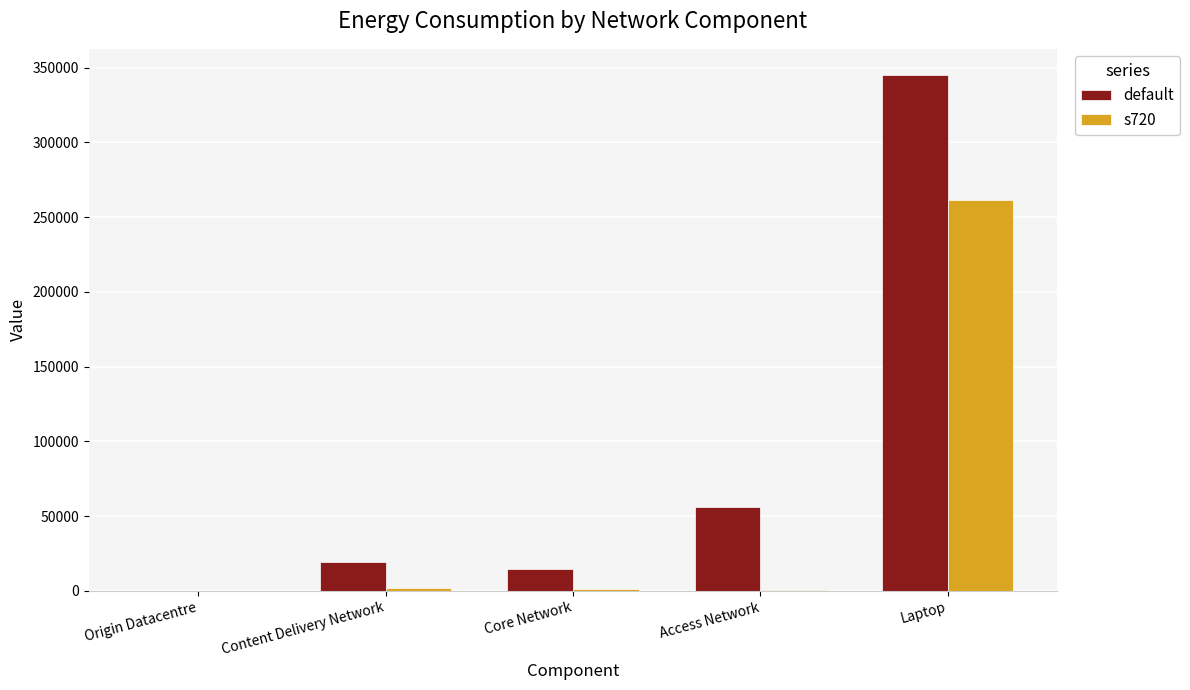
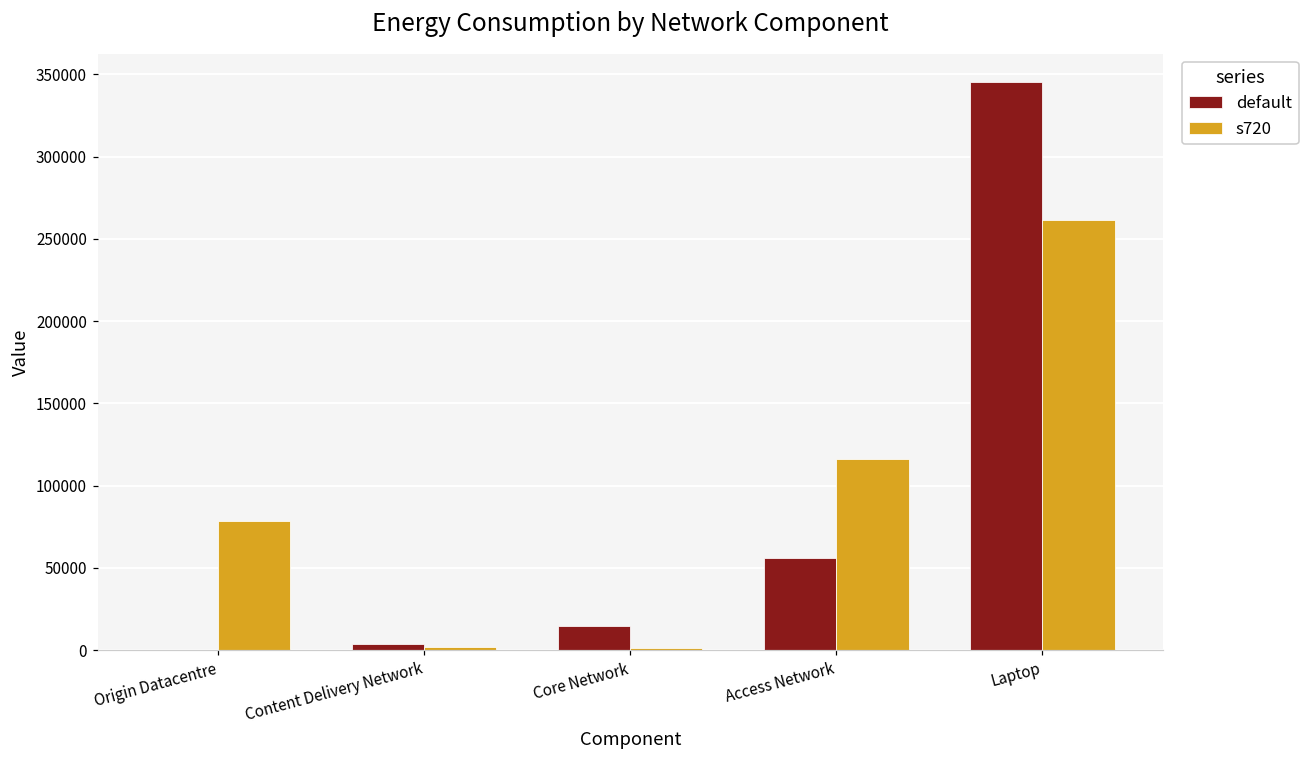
  {
    "default": {
-     "Content Delivery Network": 19000,
+     "Content Delivery Network": 4000,
      "Core Network": 15000,
      "Access Network": 56000,
      "Laptop": 345000
    },
    "s720": {
-     "Origin Datacentre": 0,
+     "Origin Datacentre": 79000,
      "Content Delivery Network": 2000,
-     "Access Network": 1000,
+     "Access Network": 116000,
      "Laptop": 262000
    }
  }
